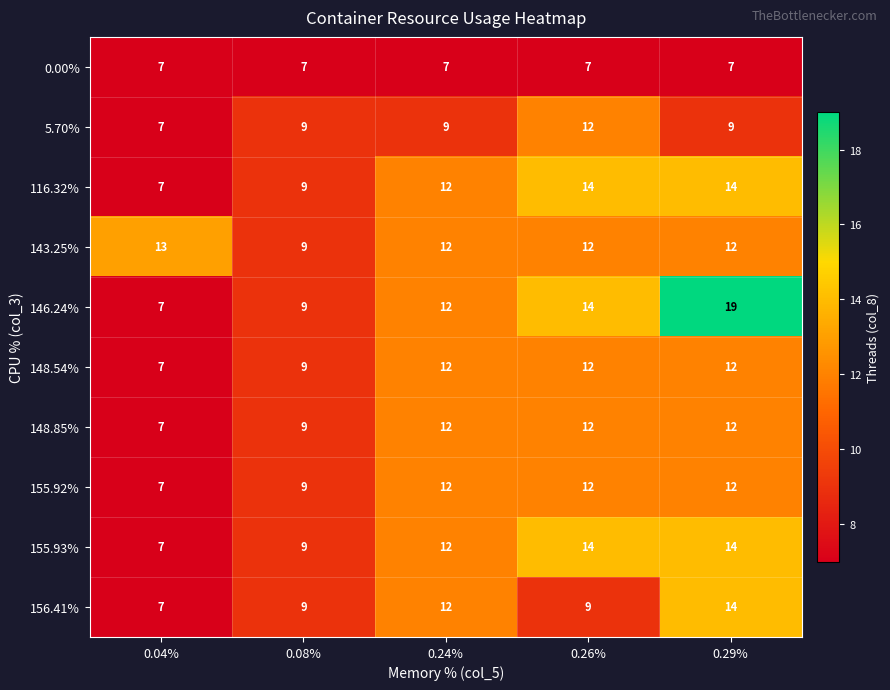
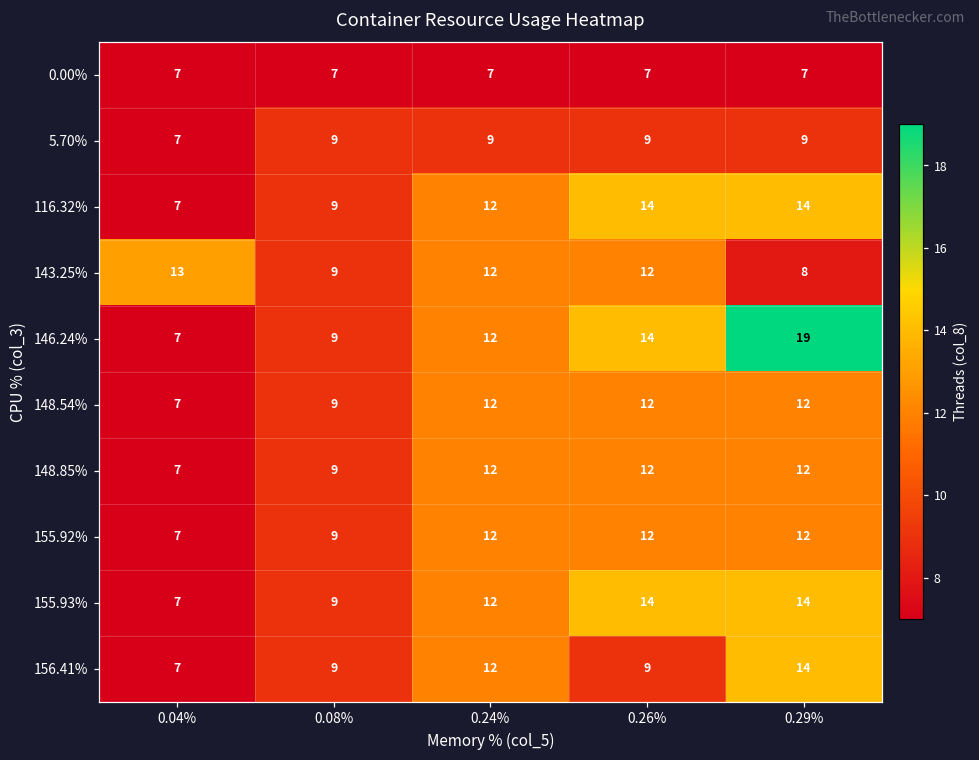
  {
    "0.00%": {
      "0.04%": 7,
      "0.08%": 7,
      "0.24%": 7,
      "0.26%": 7,
      "0.29%": 7
    },
    "5.70%": {
      "0.04%": 7,
      "0.08%": 9,
      "0.24%": 9,
-     "0.26%": 12,
+     "0.26%": 9,
      "0.29%": 9
    },
    "116.32%": {
      "0.04%": 7,
      "0.08%": 9,
      "0.24%": 12,
      "0.26%": 14,
      "0.29%": 14
    },
    "143.25%": {
      "0.04%": 13,
      "0.08%": 9,
      "0.24%": 12,
      "0.26%": 12,
-     "0.29%": 12
+     "0.29%": 8
    },
    "146.24%": {
      "0.04%": 7,
      "0.08%": 9,
      "0.24%": 12,
      "0.26%": 14,
      "0.29%": 19
    },
    "148.54%": {
      "0.04%": 7,
      "0.08%": 9,
      "0.24%": 12,
      "0.26%": 12,
      "0.29%": 12
    },
    "148.85%": {
      "0.04%": 7,
      "0.08%": 9,
      "0.24%": 12,
      "0.26%": 12,
      "0.29%": 12
    },
    "155.92%": {
      "0.04%": 7,
      "0.08%": 9,
      "0.24%": 12,
      "0.26%": 12,
      "0.29%": 12
    },
    "155.93%": {
      "0.04%": 7,
      "0.08%": 9,
      "0.24%": 12,
      "0.26%": 14,
      "0.29%": 14
    },
    "156.41%": {
      "0.04%": 7,
      "0.08%": 9,
      "0.24%": 12,
      "0.26%": 9,
      "0.29%": 14
    }
  }
